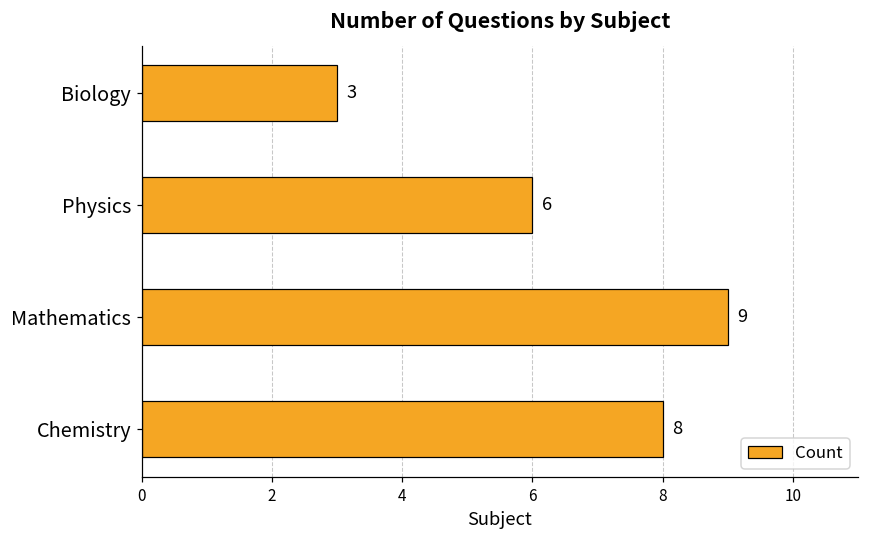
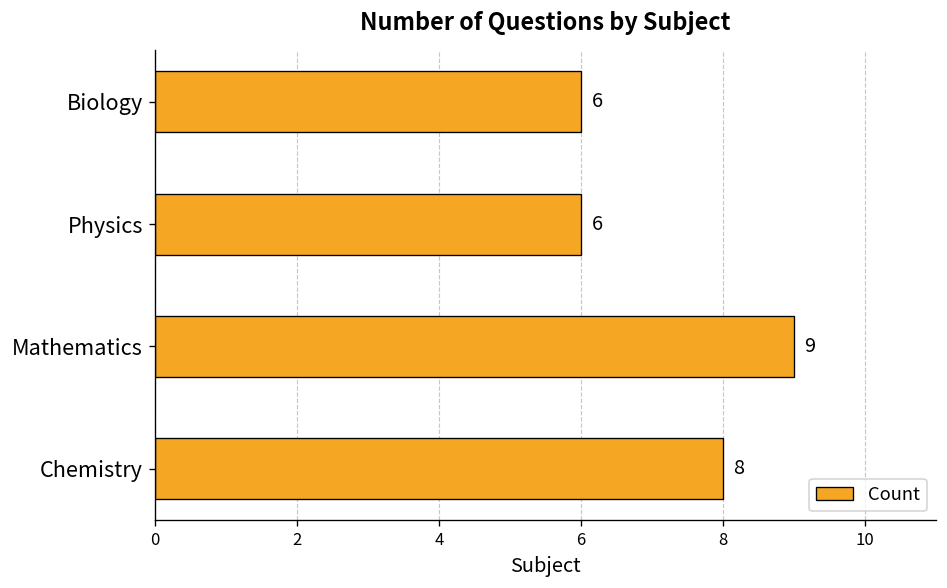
  {
-   "Biology": 3,
+   "Biology": 6,
    "Physics": 6,
    "Mathematics": 9,
    "Chemistry": 8
  }
